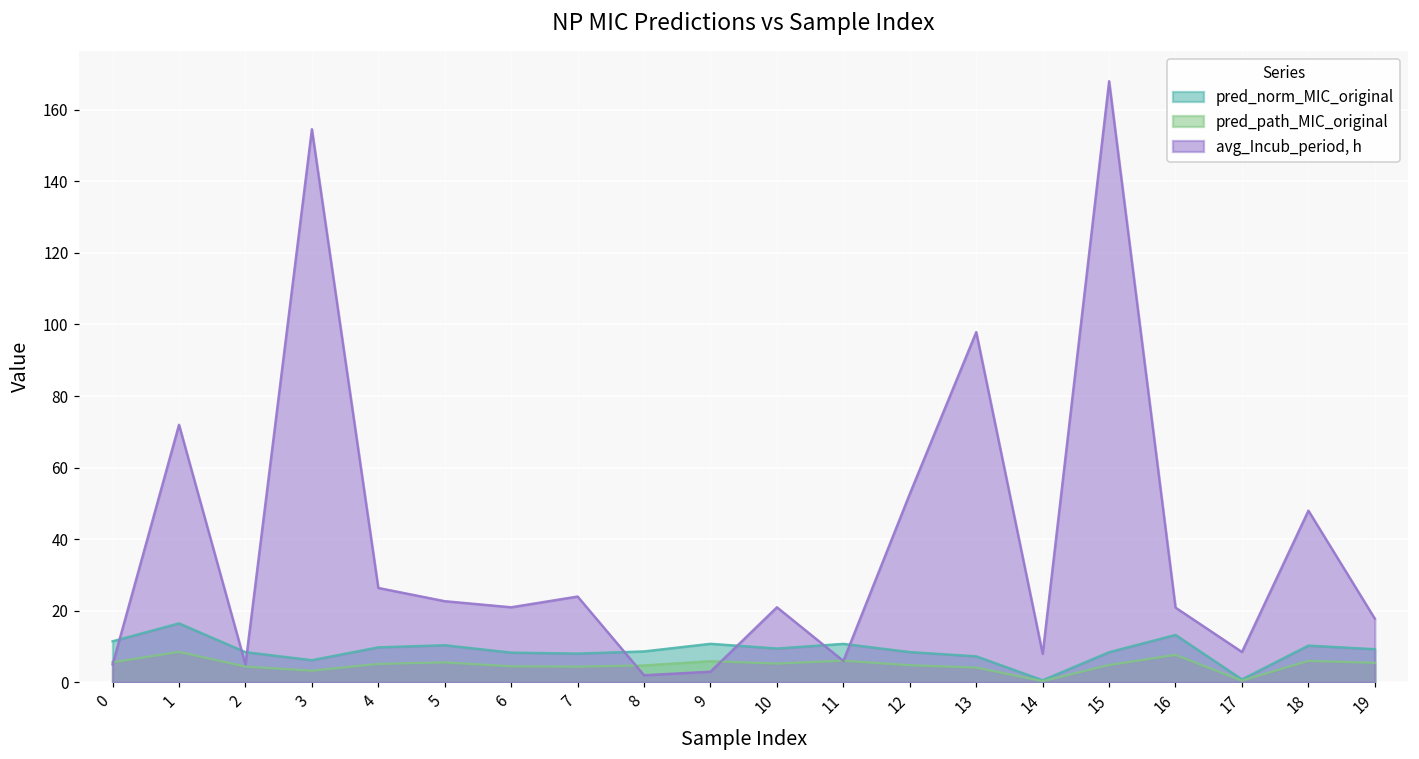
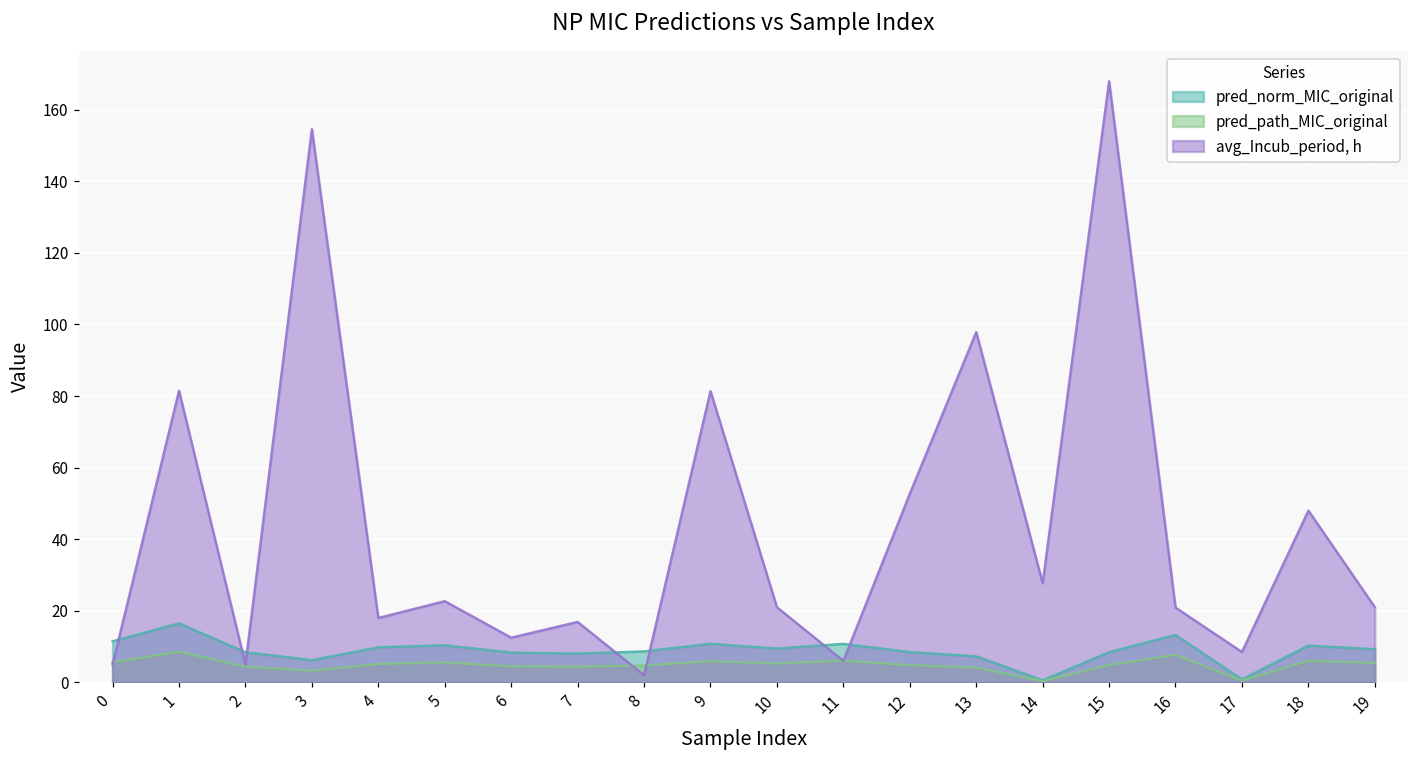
  {
    "avg_Incub_period, h": {
-     "1": 72,
+     "1": 82,
      "3": 155,
-     "4": 26,
+     "4": 18,
      "5": 23,
-     "6": 21,
-     "7": 24,
+     "6": 13,
+     "7": 17,
      "8": 2,
-     "9": 3,
+     "9": 81,
      "10": 21,
      "12": 53,
      "13": 98,
-     "14": 8,
+     "14": 28,
      "15": 168,
      "16": 21,
      "17": 9,
      "18": 48,
-     "19": 18
+     "19": 21
    }
  }
